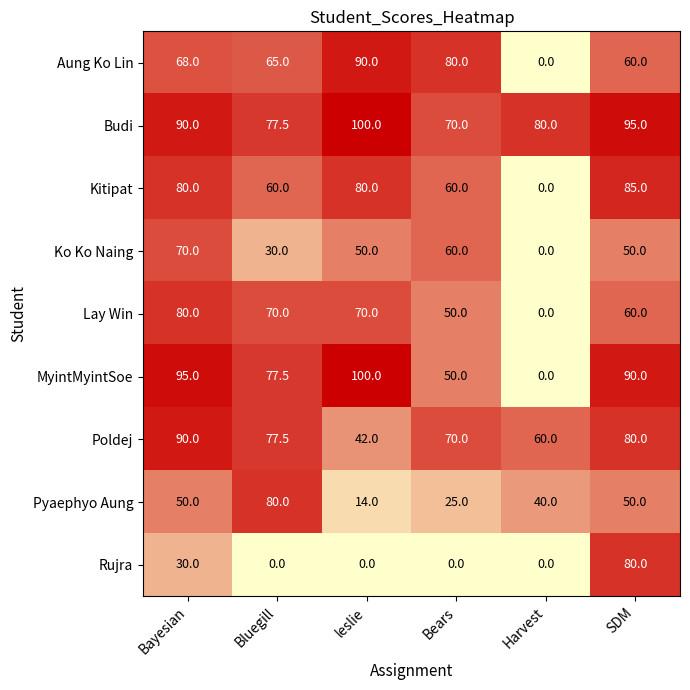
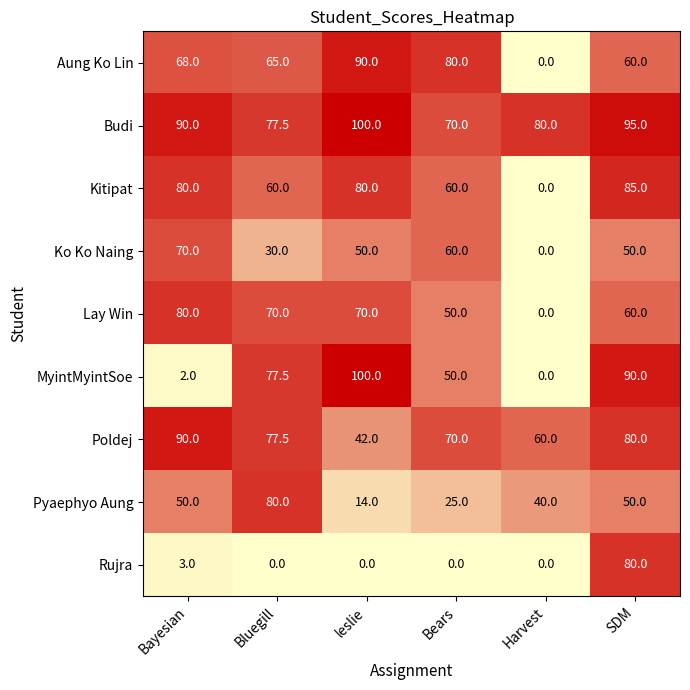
  {
    "Aung Ko Lin": {
      "Bayesian": 68.0,
      "Bluegill": 65.0,
      "leslie": 90.0,
      "Bears": 80.0,
      "Harvest": 0.0,
      "SDM": 60.0
    },
    "Budi": {
      "Bayesian": 90.0,
      "Bluegill": 77.5,
      "leslie": 100.0,
      "Bears": 70.0,
      "Harvest": 80.0,
      "SDM": 95.0
    },
    "Kitipat": {
      "Bayesian": 80.0,
      "Bluegill": 60.0,
      "leslie": 80.0,
      "Bears": 60.0,
      "Harvest": 0.0,
      "SDM": 85.0
    },
    "Ko Ko Naing": {
      "Bayesian": 70.0,
      "Bluegill": 30.0,
      "leslie": 50.0,
      "Bears": 60.0,
      "Harvest": 0.0,
      "SDM": 50.0
    },
    "Lay Win": {
      "Bayesian": 80.0,
      "Bluegill": 70.0,
      "leslie": 70.0,
      "Bears": 50.0,
      "Harvest": 0.0,
      "SDM": 60.0
    },
    "MyintMyintSoe": {
-     "Bayesian": 95.0,
+     "Bayesian": 2.0,
      "Bluegill": 77.5,
      "leslie": 100.0,
      "Bears": 50.0,
      "Harvest": 0.0,
      "SDM": 90.0
    },
    "Poldej": {
      "Bayesian": 90.0,
      "Bluegill": 77.5,
      "leslie": 42.0,
      "Bears": 70.0,
      "Harvest": 60.0,
      "SDM": 80.0
    },
    "Pyaephyo Aung": {
      "Bayesian": 50.0,
      "Bluegill": 80.0,
      "leslie": 14.0,
      "Bears": 25.0,
      "Harvest": 40.0,
      "SDM": 50.0
    },
    "Rujra": {
-     "Bayesian": 30.0,
+     "Bayesian": 3.0,
      "Bluegill": 0.0,
      "leslie": 0.0,
      "Bears": 0.0,
      "Harvest": 0.0,
      "SDM": 80.0
    }
  }
